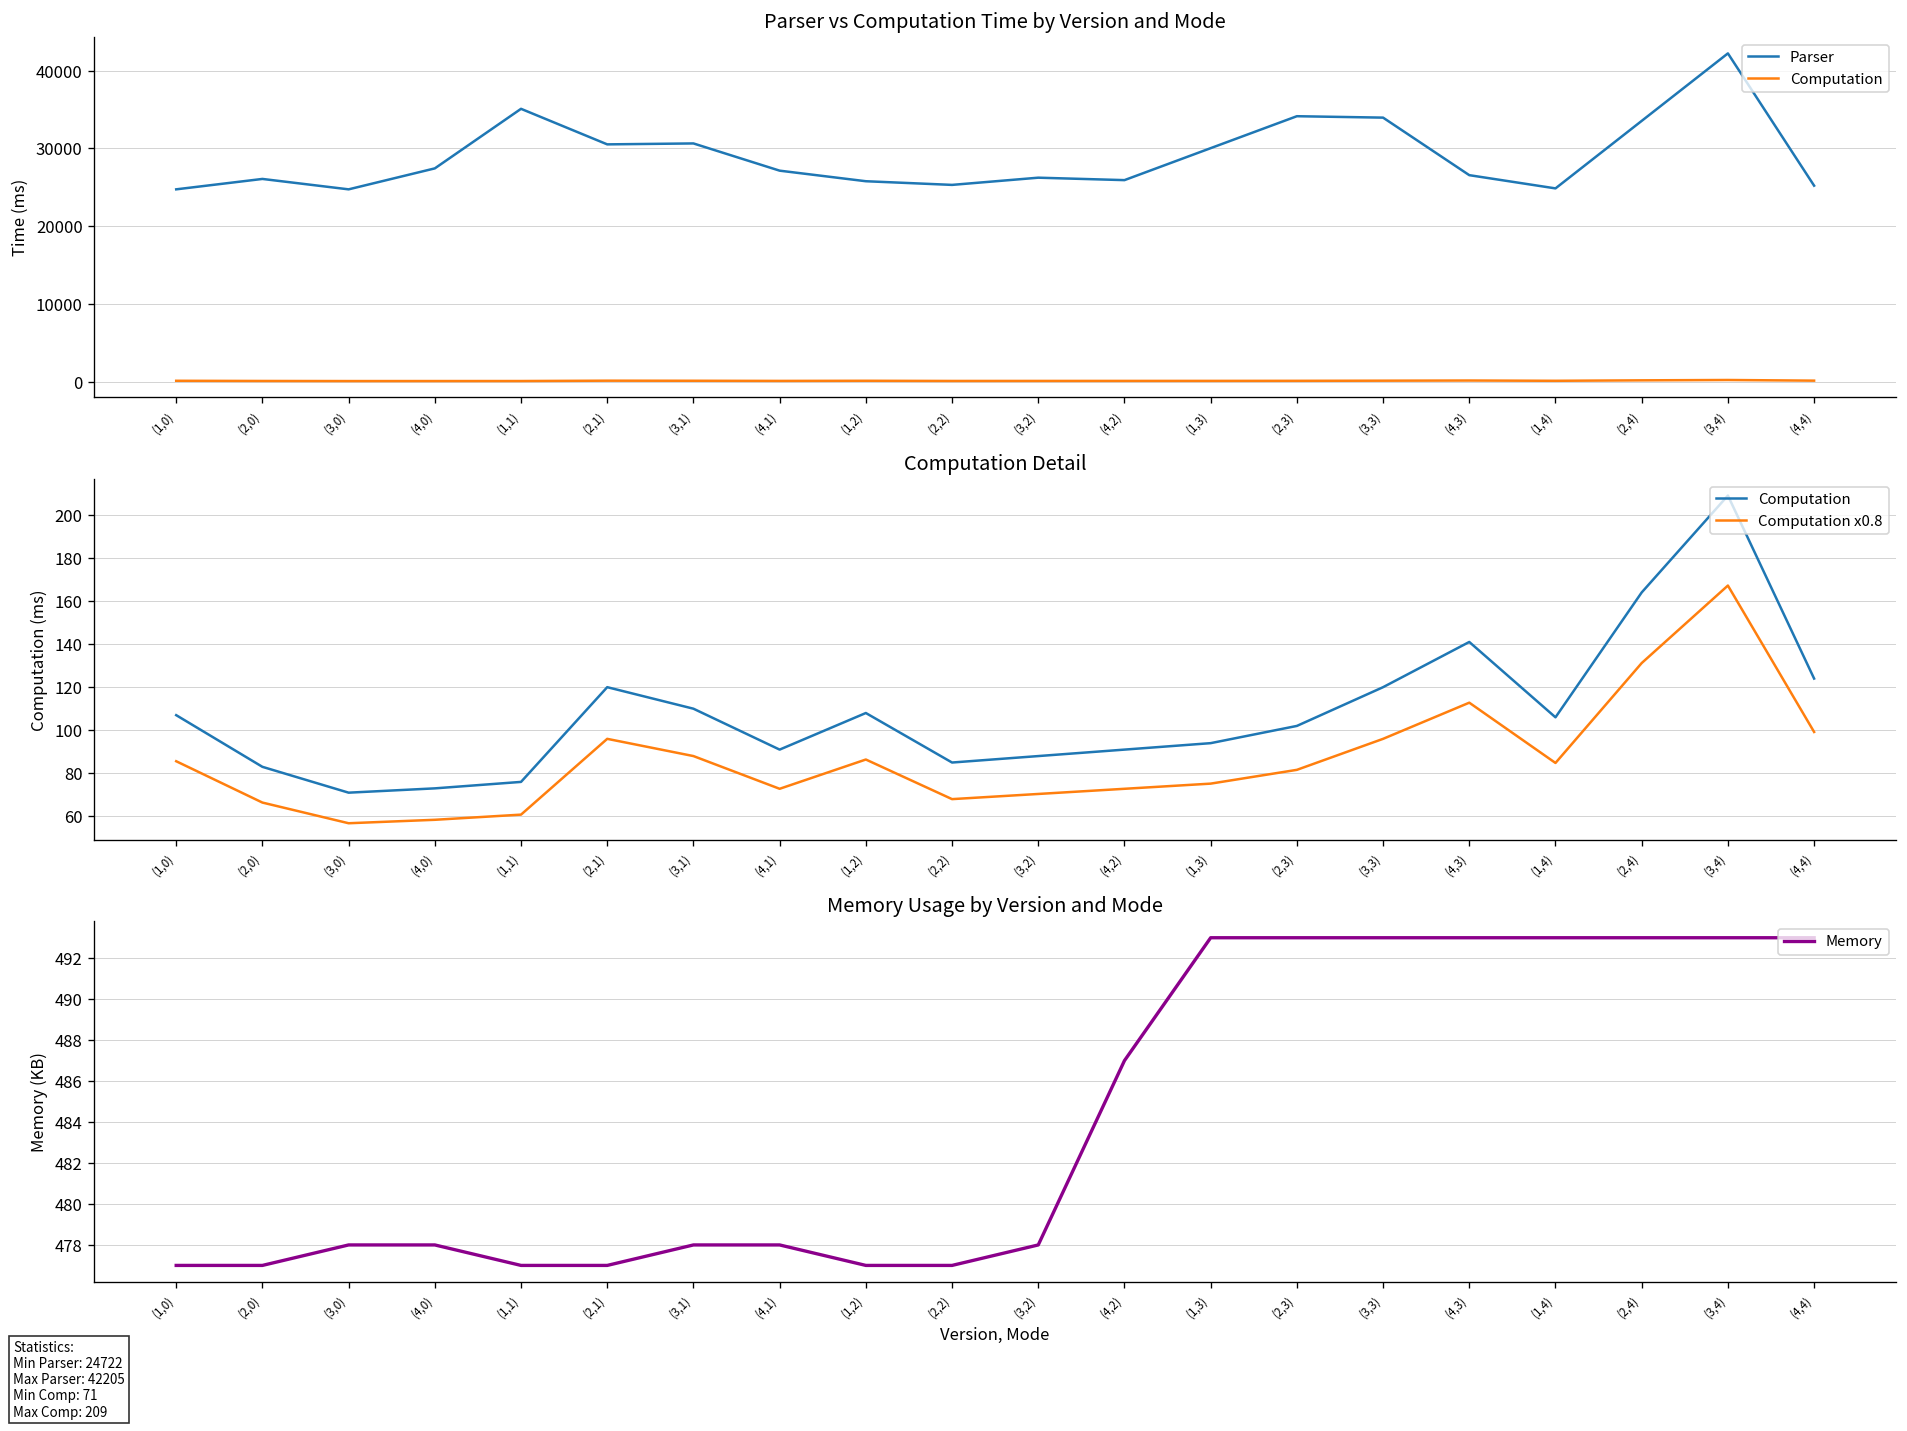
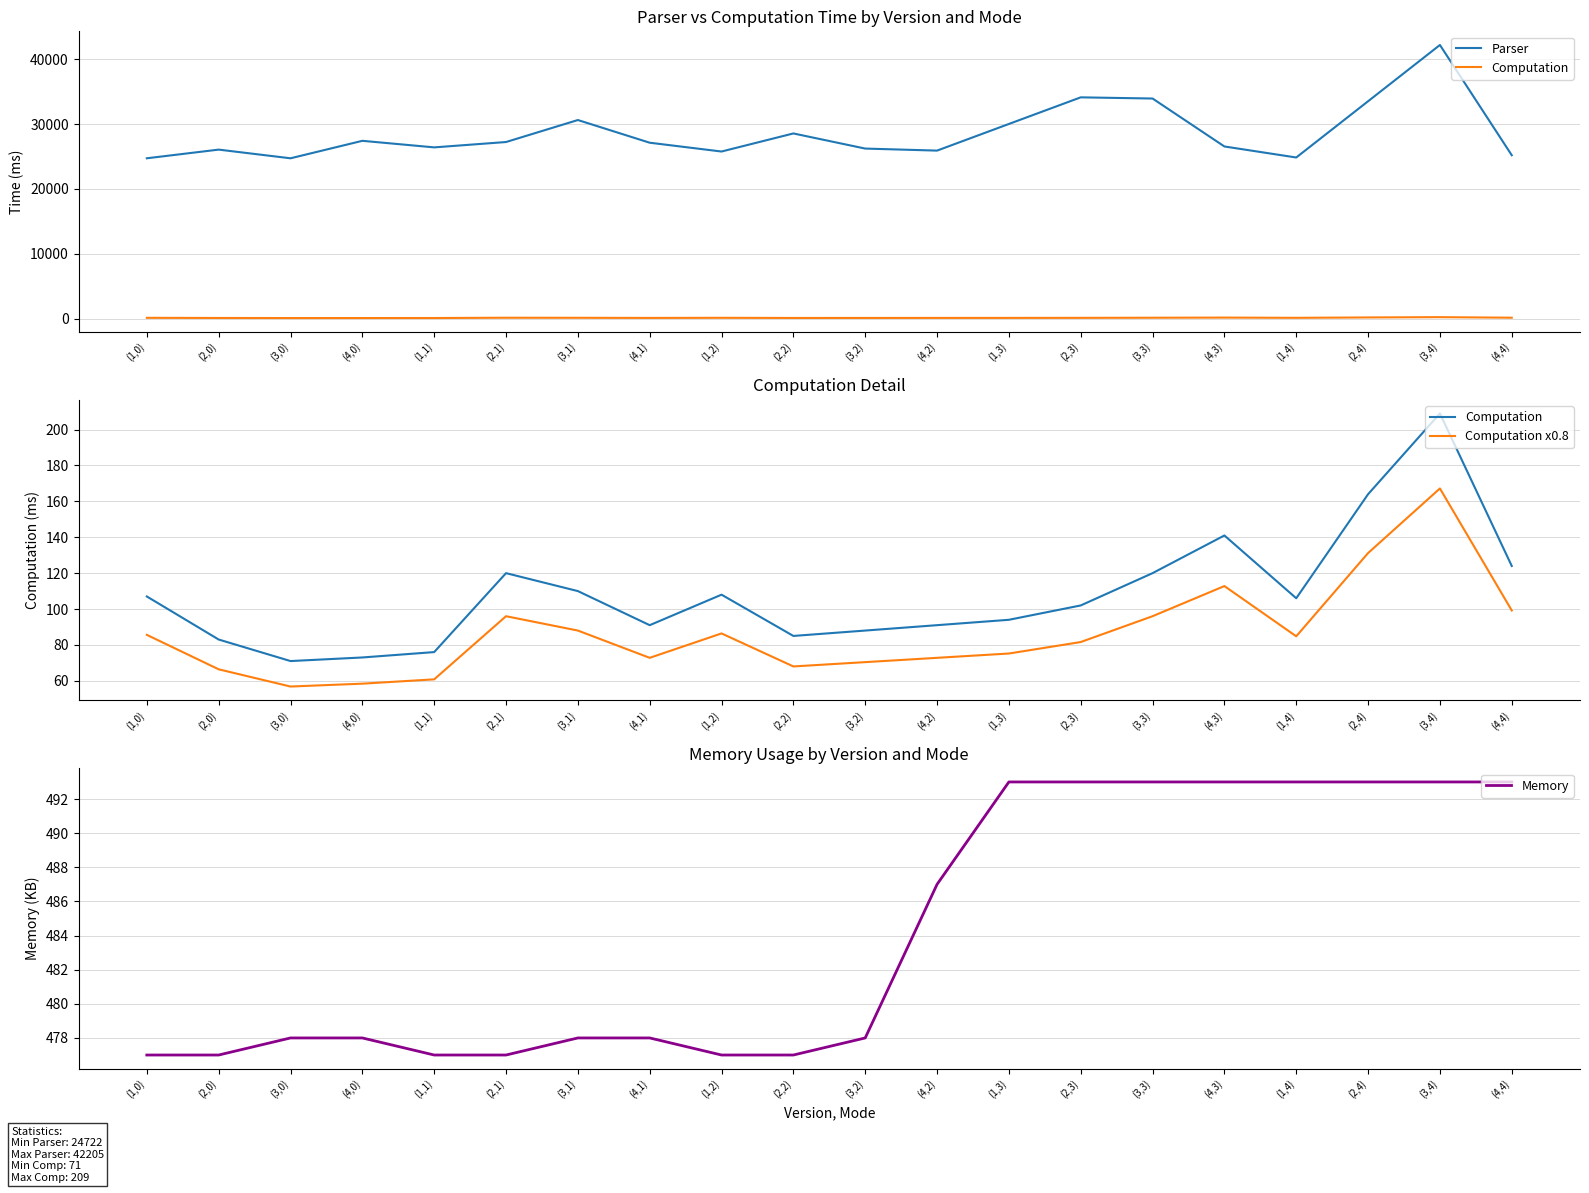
  {
    "Parser vs Computation Time by Version and Mode": {
      "Parser": {
        "(1,0)": 25000,
        "(2,0)": 26000,
        "(3,0)": 25000,
        "(4,0)": 27000,
-       "(1,1)": 35000,
-       "(2,1)": 31000,
+       "(1,1)": 26000,
+       "(2,1)": 27000,
        "(3,1)": 31000,
        "(4,1)": 27000,
        "(1,2)": 26000,
-       "(2,2)": 25000,
+       "(2,2)": 29000,
        "(3,2)": 26000,
        "(4,2)": 26000,
        "(1,3)": 30000,
        "(2,3)": 34000,
        "(3,3)": 34000,
        "(4,3)": 27000,
        "(1,4)": 25000,
        "(2,4)": 34000,
        "(3,4)": 42000,
        "(4,4)": 25000
      }
    },
    "Computation Detail": {
      "Computation": {
        "(1,0)": 107,
        "(2,0)": 83,
        "(3,0)": 71,
        "(4,0)": 73,
        "(1,1)": 76,
        "(2,1)": 120,
        "(3,1)": 110,
        "(4,1)": 91,
        "(1,2)": 108,
        "(2,2)": 85,
        "(3,2)": 88,
        "(4,2)": 91,
        "(1,3)": 94,
        "(2,3)": 102,
        "(3,3)": 120,
        "(4,3)": 141,
        "(1,4)": 106,
        "(2,4)": 164,
        "(4,4)": 124
      },
      "Computation x0.8": {
        "(1,0)": 86,
        "(2,0)": 66,
        "(3,0)": 57,
        "(4,0)": 58,
        "(1,1)": 61,
        "(2,1)": 96,
        "(3,1)": 88,
        "(4,1)": 73,
        "(1,2)": 86,
        "(2,2)": 68,
        "(3,2)": 70,
        "(4,2)": 73,
        "(1,3)": 75,
        "(2,3)": 82,
        "(3,3)": 96,
        "(4,3)": 113,
        "(1,4)": 85,
        "(2,4)": 131,
        "(3,4)": 167,
        "(4,4)": 99
      }
    },
    "Memory Usage by Version and Mode": {
      "(1,0)": 477.0,
      "(2,0)": 477.0,
      "(3,0)": 478.0,
      "(4,0)": 478.0,
      "(1,1)": 477.0,
      "(2,1)": 477.0,
      "(3,1)": 478.0,
      "(4,1)": 478.0,
      "(1,2)": 477.0,
      "(2,2)": 477.0,
      "(3,2)": 478.0,
      "(4,2)": 487.0,
      "(1,3)": 493.0,
      "(2,3)": 493.0,
      "(3,3)": 493.0,
      "(4,3)": 493.0,
      "(1,4)": 493.0,
      "(2,4)": 493.0,
      "(3,4)": 493.0
    }
  }
